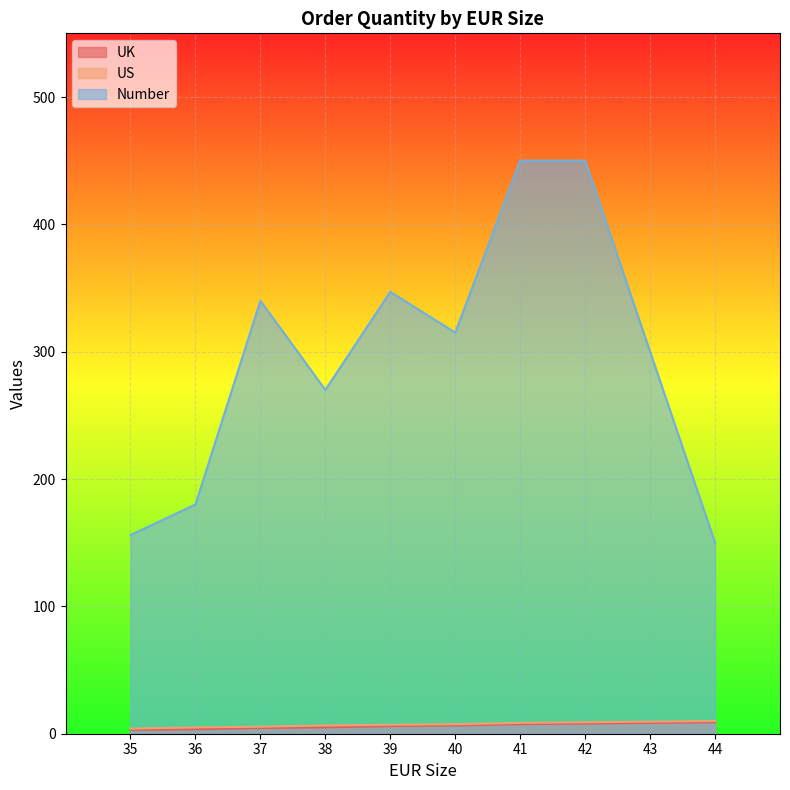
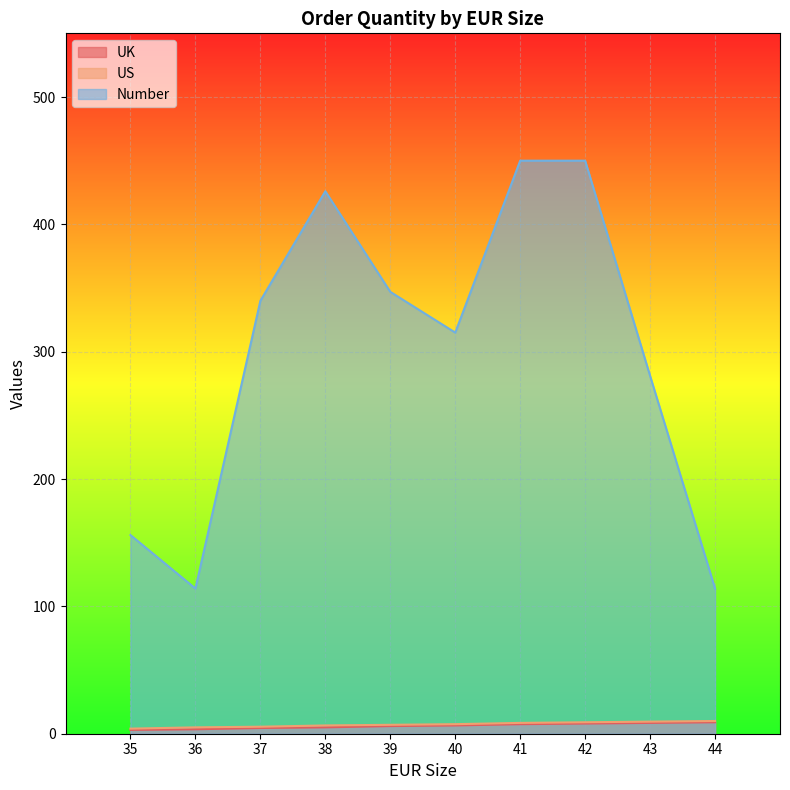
  {
    "Number": {
      "35": 156,
-     "36": 180,
+     "36": 114,
      "37": 340,
-     "38": 270,
+     "38": 426,
      "39": 347,
      "40": 315,
      "41": 450,
      "42": 450,
-     "43": 300,
-     "44": 150
+     "43": 281,
+     "44": 114
    }
  }
